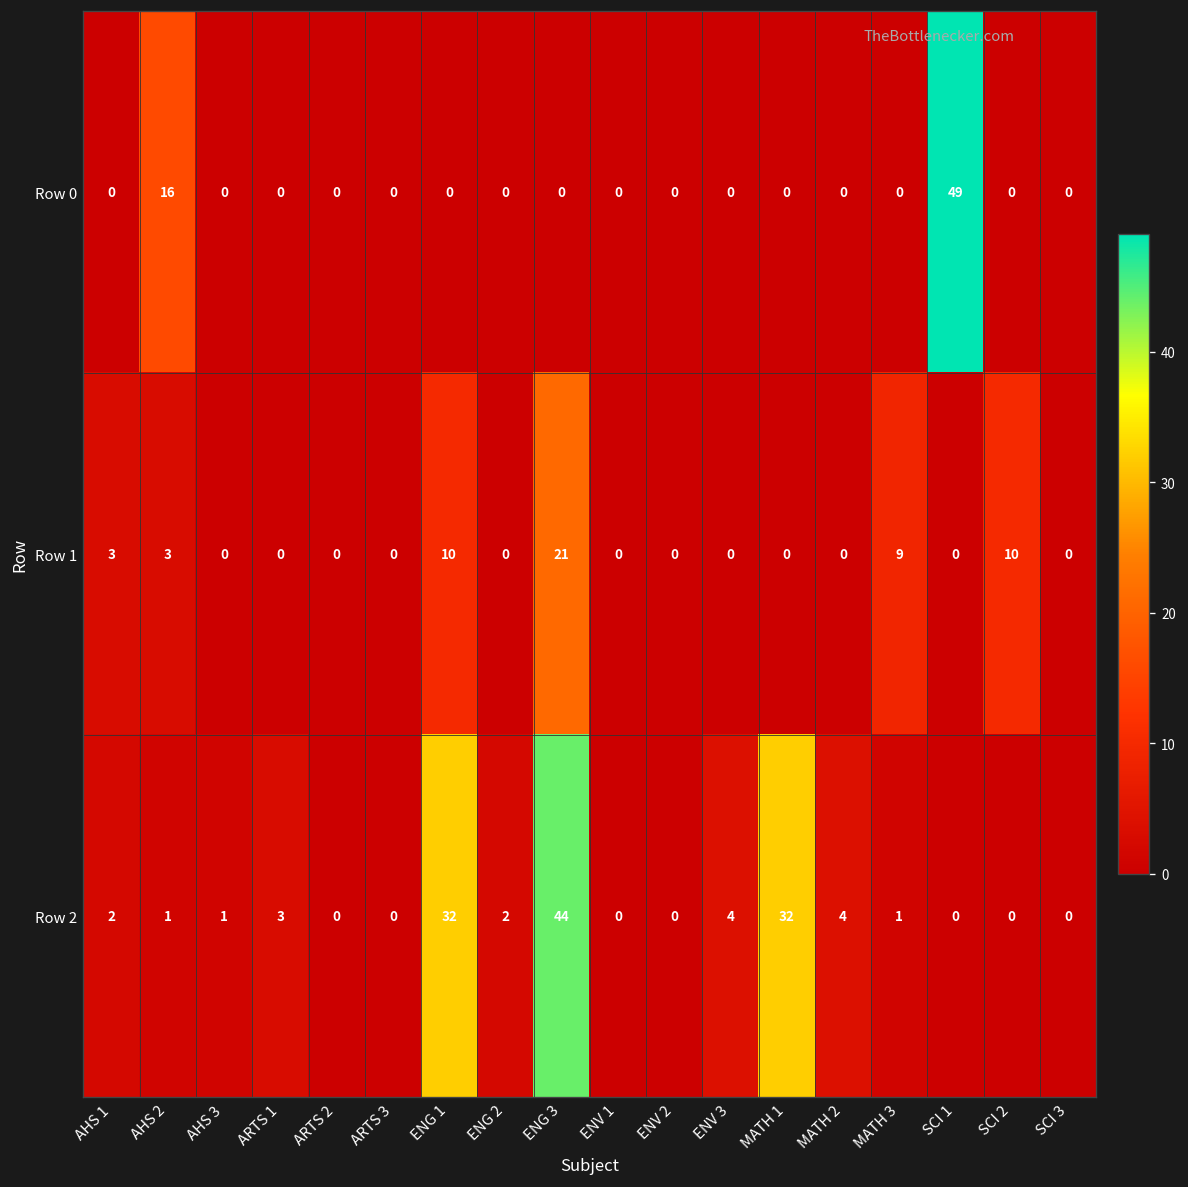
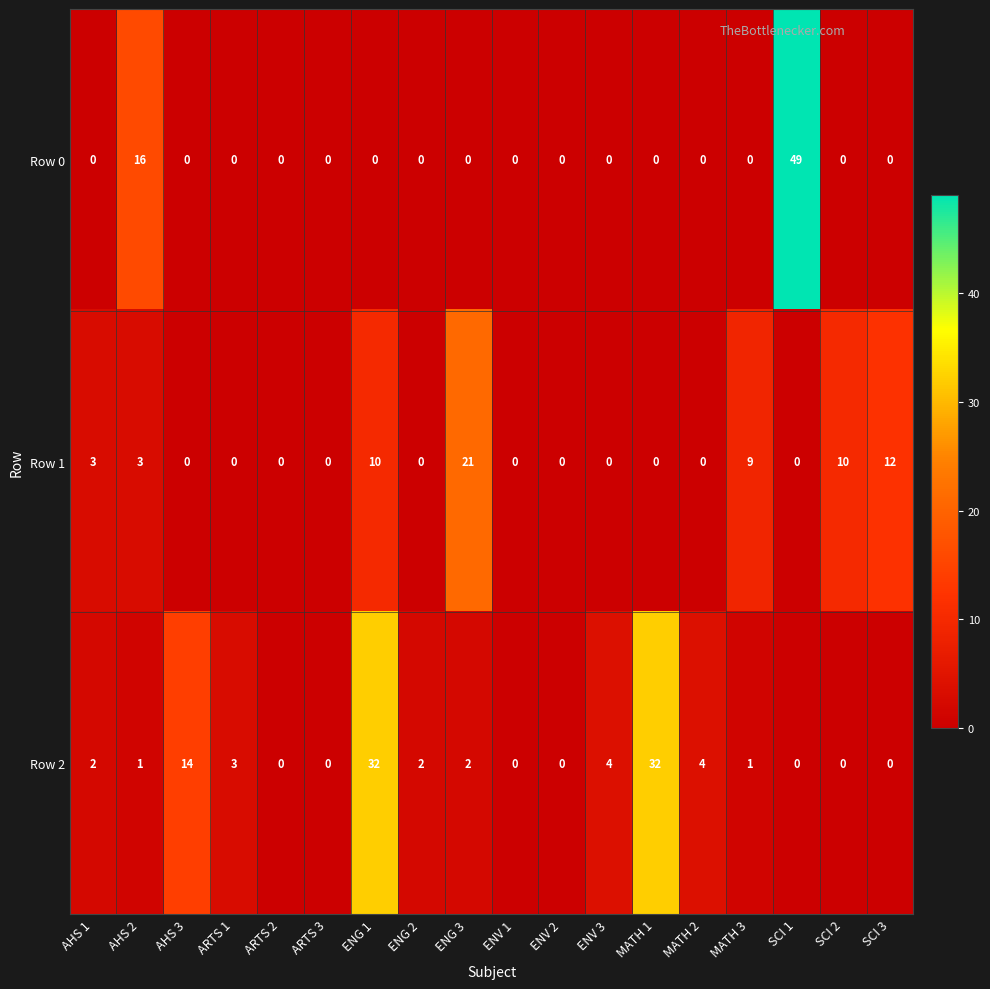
  {
    "Row 0": {
      "AHS 1": 0,
      "AHS 2": 16,
      "AHS 3": 0,
      "ARTS 1": 0,
      "ARTS 2": 0,
      "ARTS 3": 0,
      "ENG 1": 0,
      "ENG 2": 0,
      "ENG 3": 0,
      "ENV 1": 0,
      "ENV 2": 0,
      "ENV 3": 0,
      "MATH 1": 0,
      "MATH 2": 0,
      "MATH 3": 0,
      "SCI 1": 49,
      "SCI 2": 0,
      "SCI 3": 0
    },
    "Row 1": {
      "AHS 1": 3,
      "AHS 2": 3,
      "AHS 3": 0,
      "ARTS 1": 0,
      "ARTS 2": 0,
      "ARTS 3": 0,
      "ENG 1": 10,
      "ENG 2": 0,
      "ENG 3": 21,
      "ENV 1": 0,
      "ENV 2": 0,
      "ENV 3": 0,
      "MATH 1": 0,
      "MATH 2": 0,
      "MATH 3": 9,
      "SCI 1": 0,
      "SCI 2": 10,
-     "SCI 3": 0
+     "SCI 3": 12
    },
    "Row 2": {
      "AHS 1": 2,
      "AHS 2": 1,
-     "AHS 3": 1,
+     "AHS 3": 14,
      "ARTS 1": 3,
      "ARTS 2": 0,
      "ARTS 3": 0,
      "ENG 1": 32,
      "ENG 2": 2,
-     "ENG 3": 44,
+     "ENG 3": 2,
      "ENV 1": 0,
      "ENV 2": 0,
      "ENV 3": 4,
      "MATH 1": 32,
      "MATH 2": 4,
      "MATH 3": 1,
      "SCI 1": 0,
      "SCI 2": 0,
      "SCI 3": 0
    }
  }
